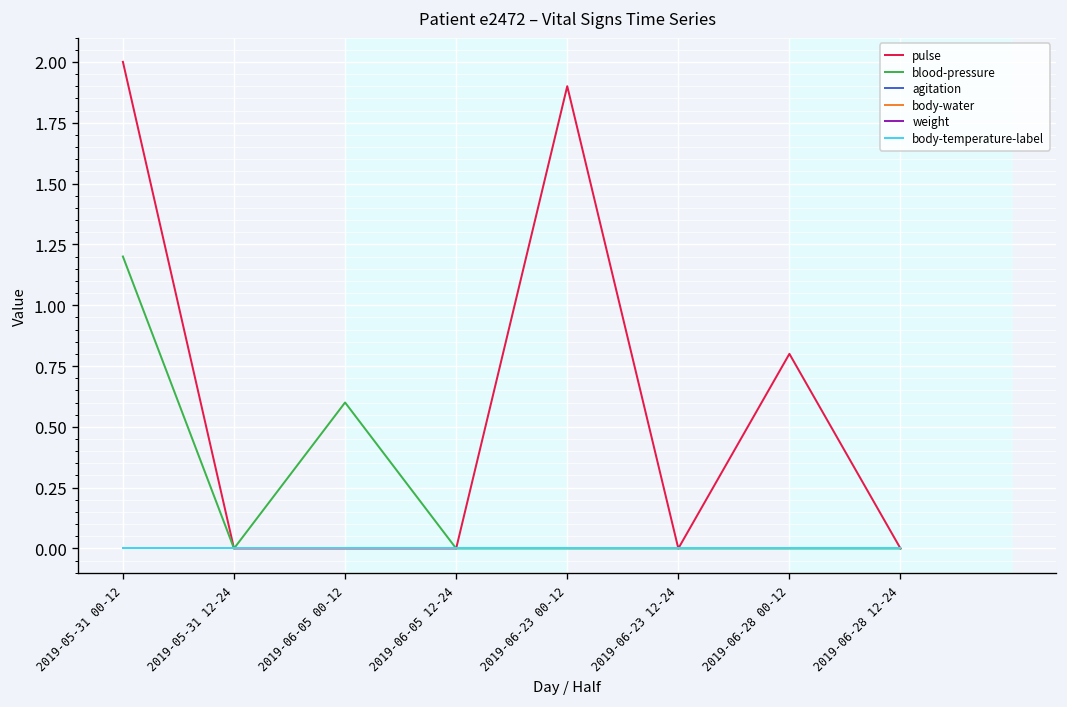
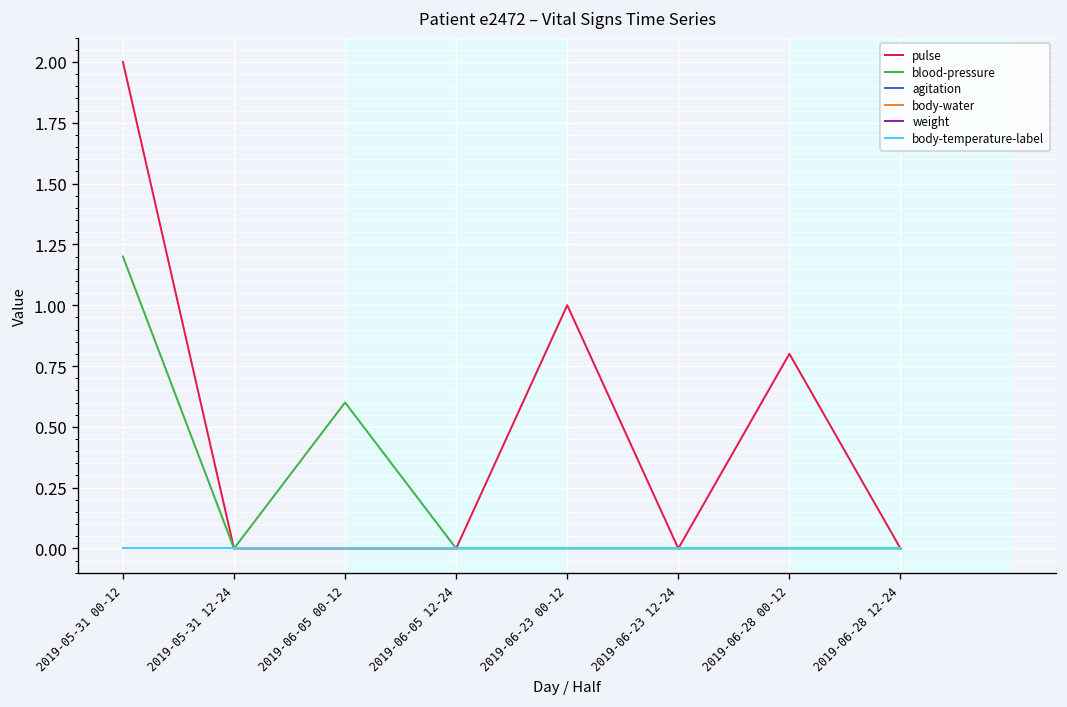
  {
    "pulse": {
      "2019-05-31 00-12": 2.0,
-     "2019-06-23 00-12": 1.9,
+     "2019-06-23 00-12": 1.0,
      "2019-06-28 00-12": 0.8
    },
    "blood-pressure": {
      "2019-05-31 00-12": 1.2,
      "2019-06-05 00-12": 0.6
    },
    "body-temperature-label": {
      "2019-05-31 00-12": 0.0
    }
  }
